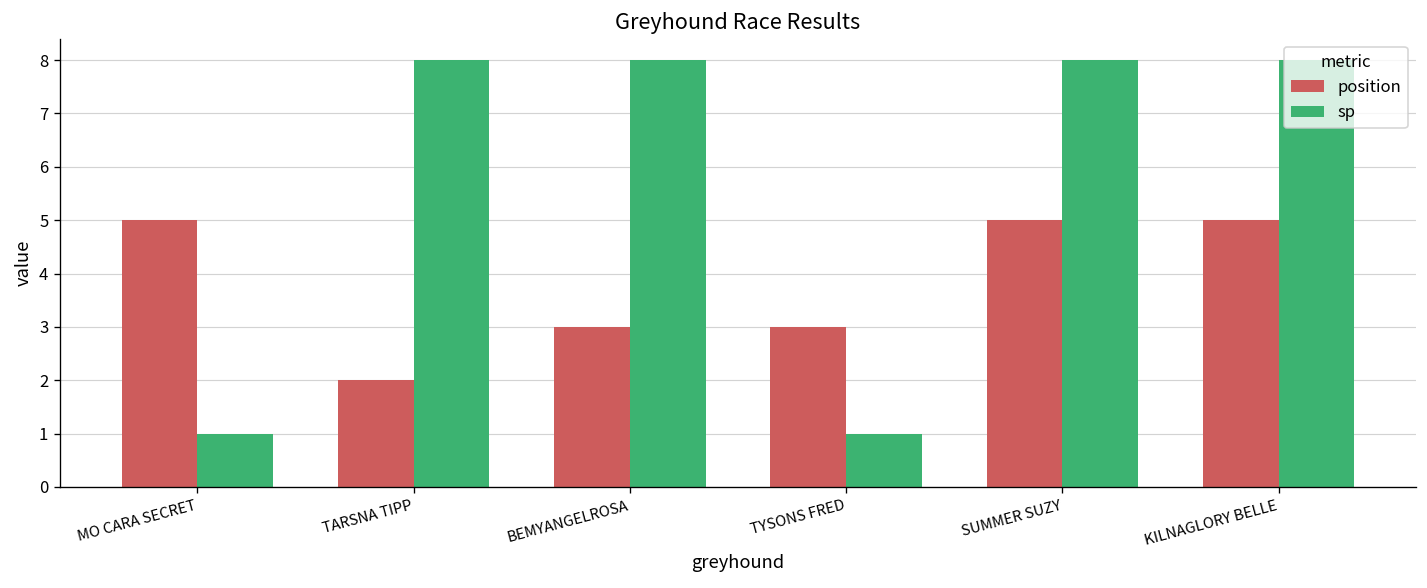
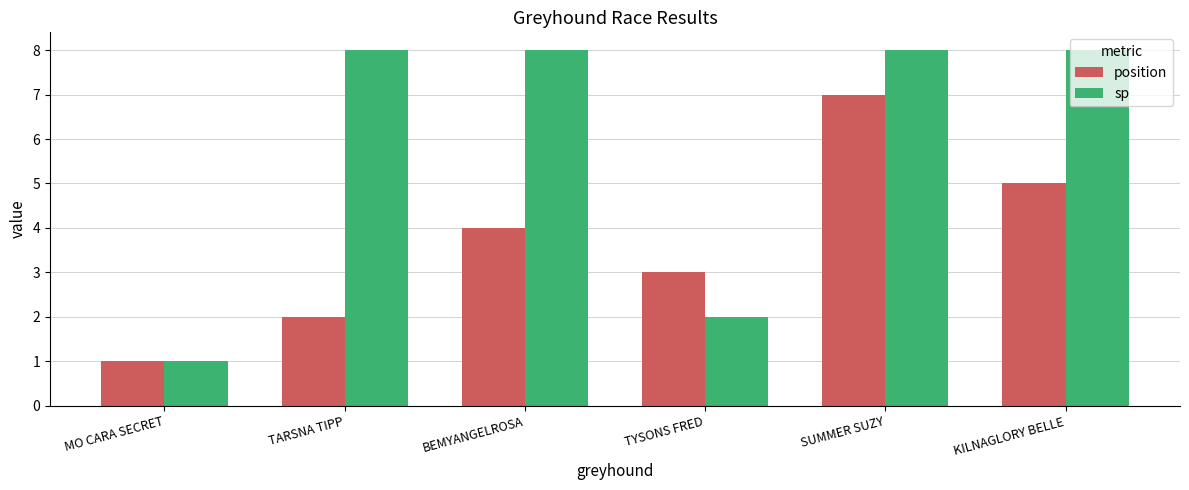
  {
    "position": {
-     "MO CARA SECRET": 5,
+     "MO CARA SECRET": 1,
      "TARSNA TIPP": 2,
-     "BEMYANGELROSA": 3,
+     "BEMYANGELROSA": 4,
      "TYSONS FRED": 3,
-     "SUMMER SUZY": 5,
+     "SUMMER SUZY": 7,
      "KILNAGLORY BELLE": 5
    },
    "sp": {
      "MO CARA SECRET": 1,
      "TARSNA TIPP": 8,
      "BEMYANGELROSA": 8,
-     "TYSONS FRED": 1,
+     "TYSONS FRED": 2,
      "SUMMER SUZY": 8
    }
  }
